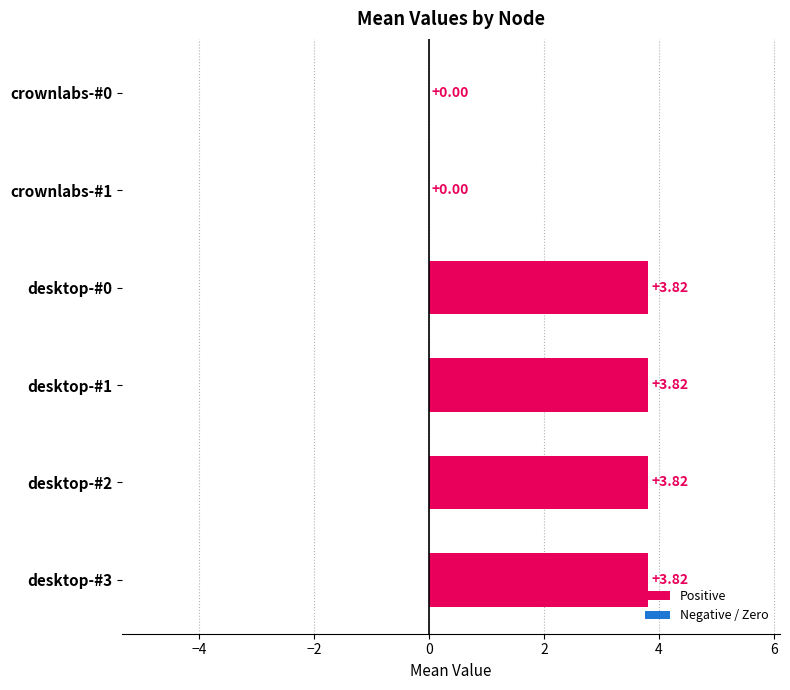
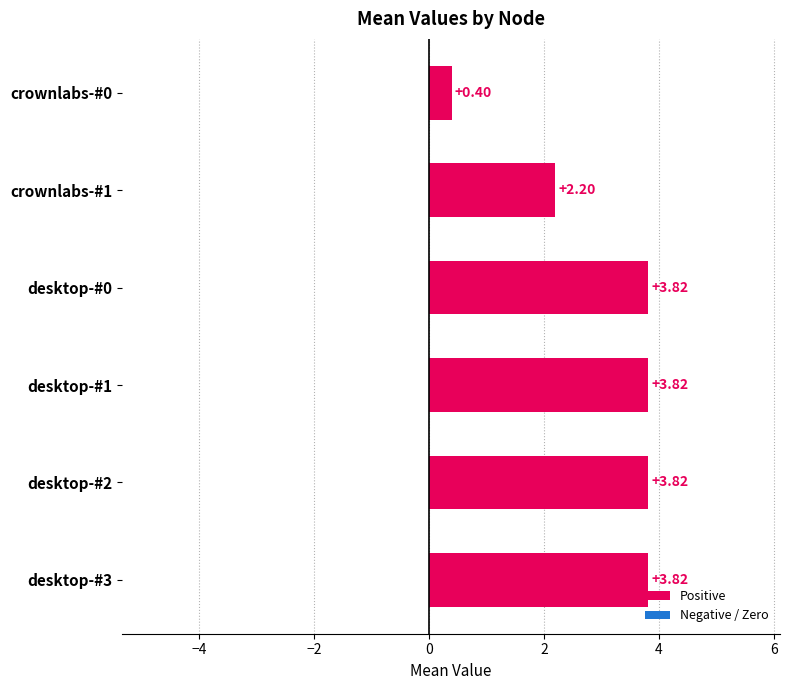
  {
-   "crownlabs-#0": "+0.00",
-   "crownlabs-#1": "+0.00",
+   "crownlabs-#0": "+0.40",
+   "crownlabs-#1": "+2.20",
    "desktop-#0": "+3.82",
    "desktop-#1": "+3.82",
    "desktop-#2": "+3.82",
    "desktop-#3": "+3.82"
  }
